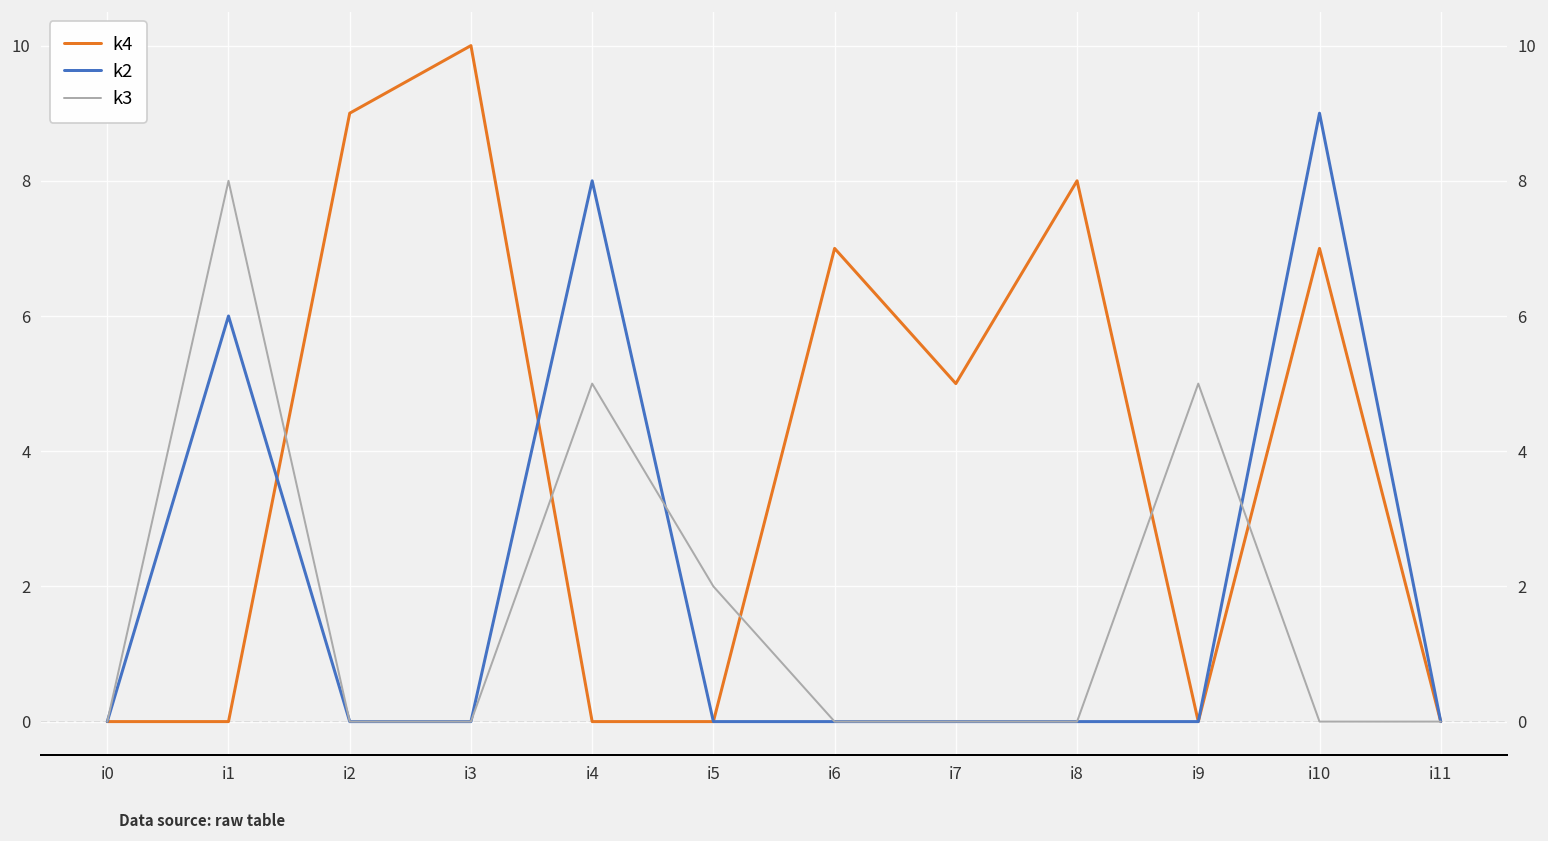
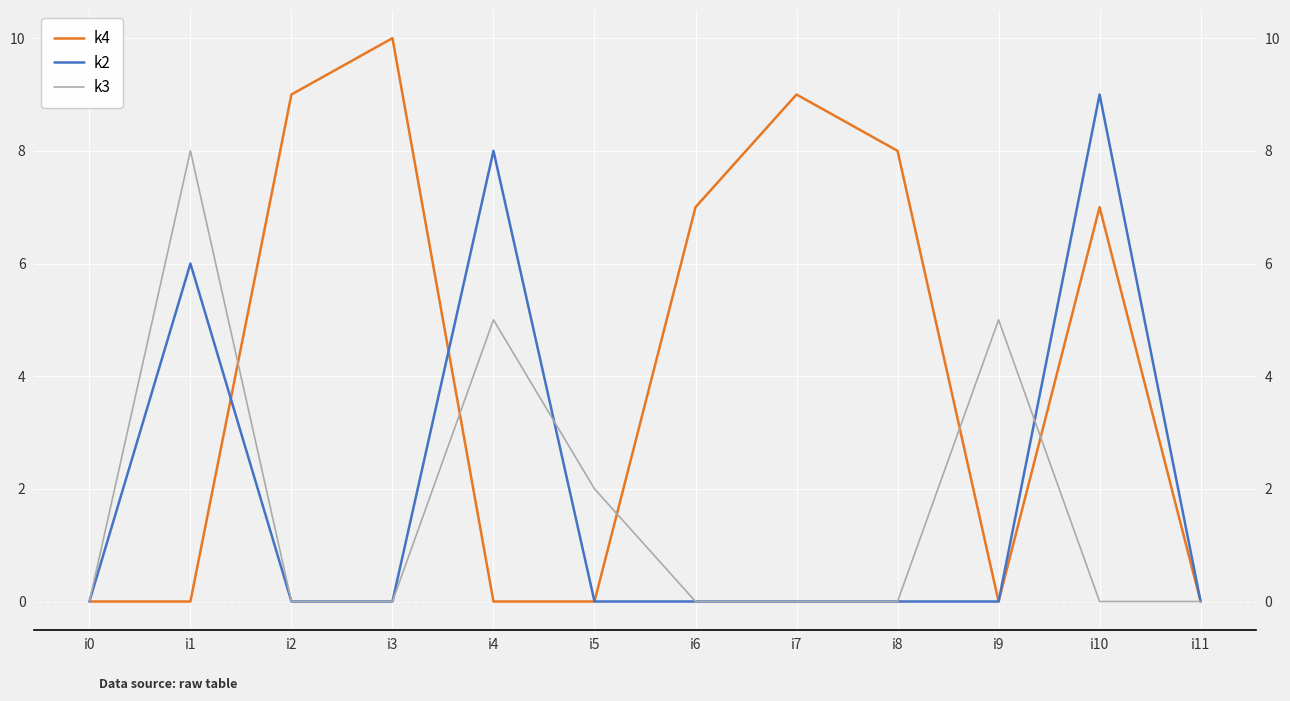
  {
    "k4": {
      "i1": 0,
      "i2": 9,
      "i3": 10,
      "i4": 0,
      "i6": 7,
-     "i7": 5,
+     "i7": 9,
      "i8": 8,
      "i10": 7
    },
    "k2": {
      "i1": 6,
      "i4": 8,
      "i10": 9
    },
    "k3": {
      "i1": 8,
      "i4": 5,
      "i5": 2,
      "i9": 5,
      "i10": 0
    }
  }
